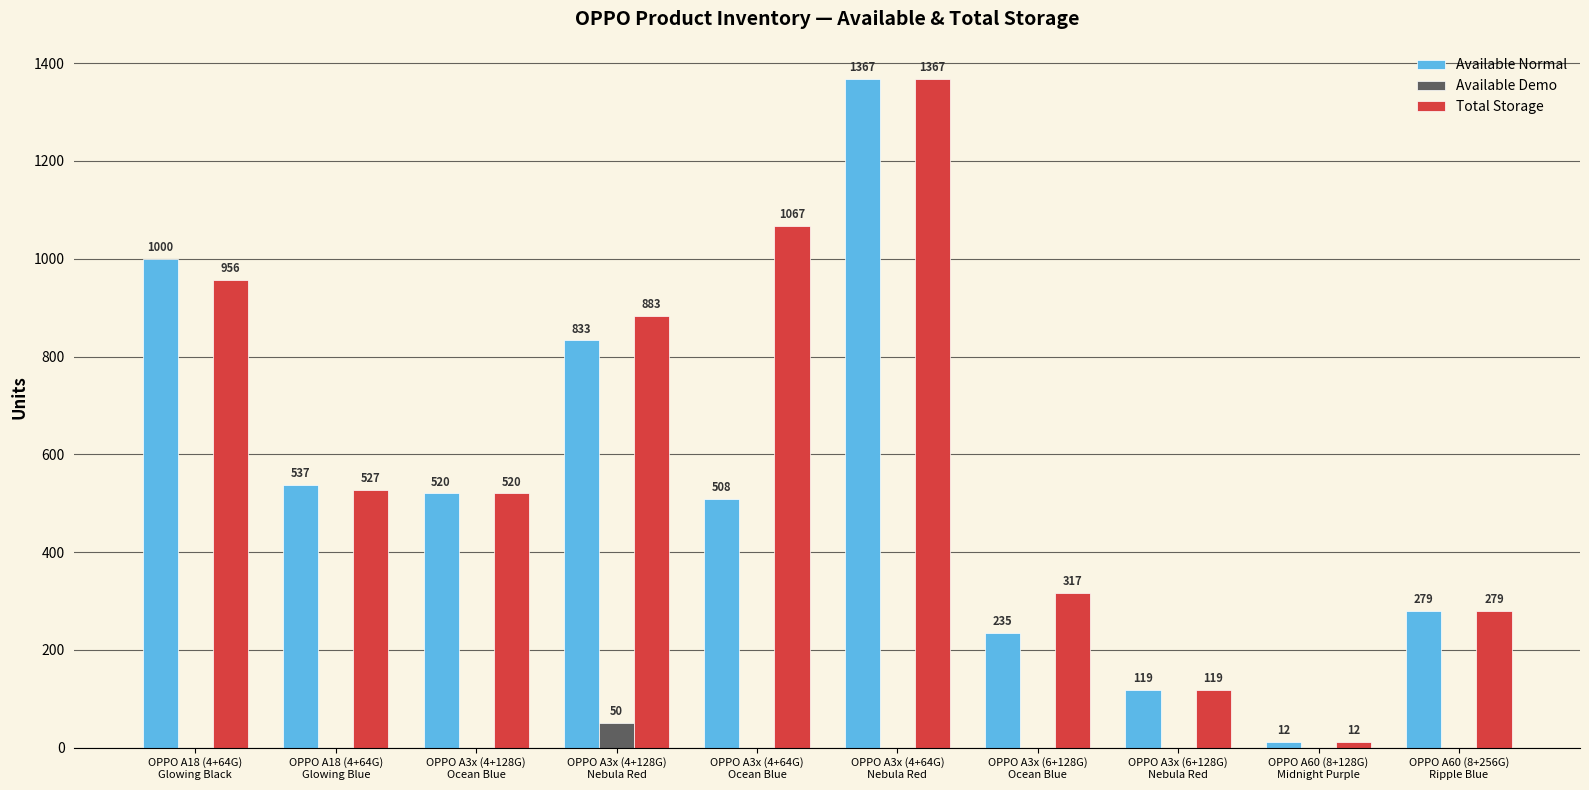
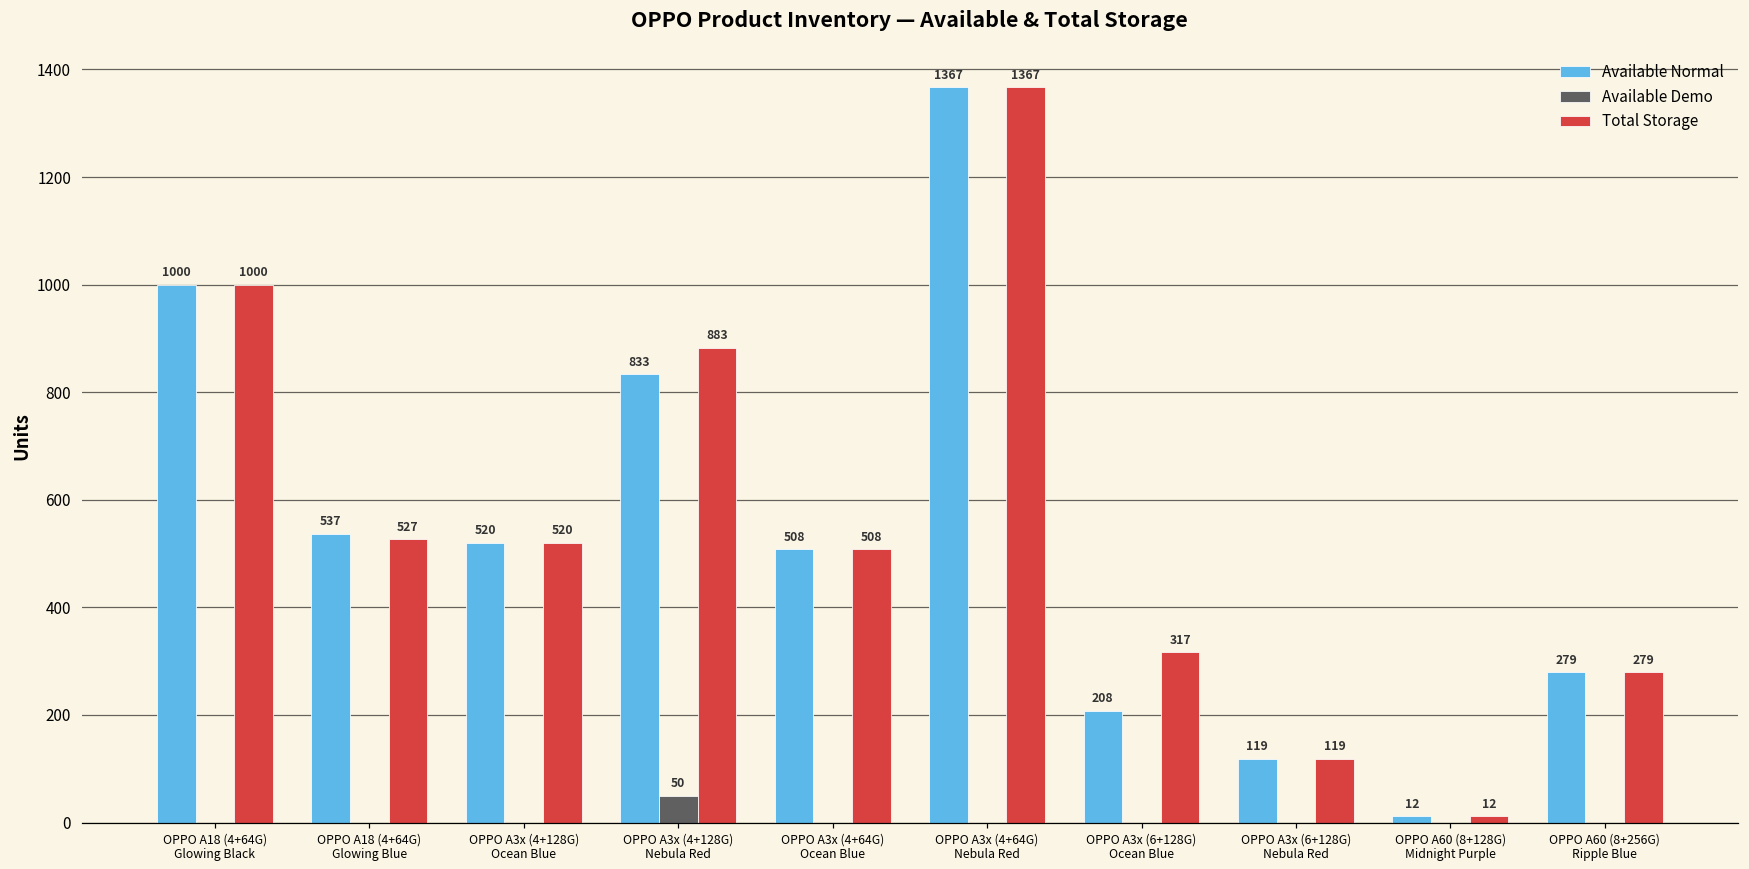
  {
    "Available Normal": {
      "OPPO A18 (4+64G) Glowing Black": 1000,
      "OPPO A18 (4+64G) Glowing Blue": 537,
      "OPPO A3x (4+128G) Ocean Blue": 520,
      "OPPO A3x (4+128G) Nebula Red": 833,
      "OPPO A3x (4+64G) Ocean Blue": 508,
      "OPPO A3x (4+64G) Nebula Red": 1367,
-     "OPPO A3x (6+128G) Ocean Blue": 235,
+     "OPPO A3x (6+128G) Ocean Blue": 208,
      "OPPO A3x (6+128G) Nebula Red": 119,
      "OPPO A60 (8+128G) Midnight Purple": 12,
      "OPPO A60 (8+256G) Ripple Blue": 279
    },
    "Available Demo": {
      "OPPO A3x (4+128G) Nebula Red": 50
    },
    "Total Storage": {
-     "OPPO A18 (4+64G) Glowing Black": 956,
+     "OPPO A18 (4+64G) Glowing Black": 1000,
      "OPPO A18 (4+64G) Glowing Blue": 527,
      "OPPO A3x (4+128G) Ocean Blue": 520,
      "OPPO A3x (4+128G) Nebula Red": 883,
-     "OPPO A3x (4+64G) Ocean Blue": 1067,
+     "OPPO A3x (4+64G) Ocean Blue": 508,
      "OPPO A3x (4+64G) Nebula Red": 1367,
      "OPPO A3x (6+128G) Ocean Blue": 317,
      "OPPO A3x (6+128G) Nebula Red": 119,
      "OPPO A60 (8+128G) Midnight Purple": 12,
      "OPPO A60 (8+256G) Ripple Blue": 279
    }
  }
